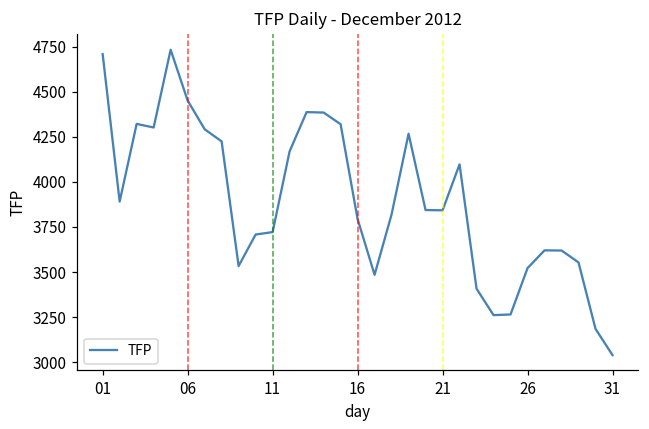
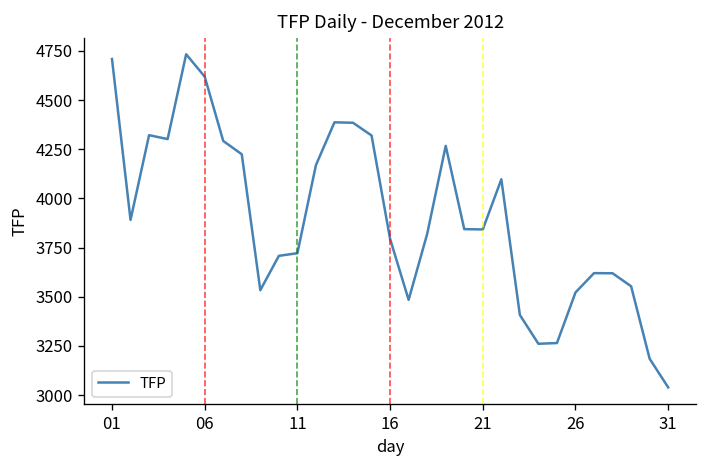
  {
    "01": 4710,
-   "06": 4450,
+   "06": 4620,
    "11": 3720,
    "16": 3790,
    "21": 3840,
    "26": 3520,
    "31": 3040
  }
